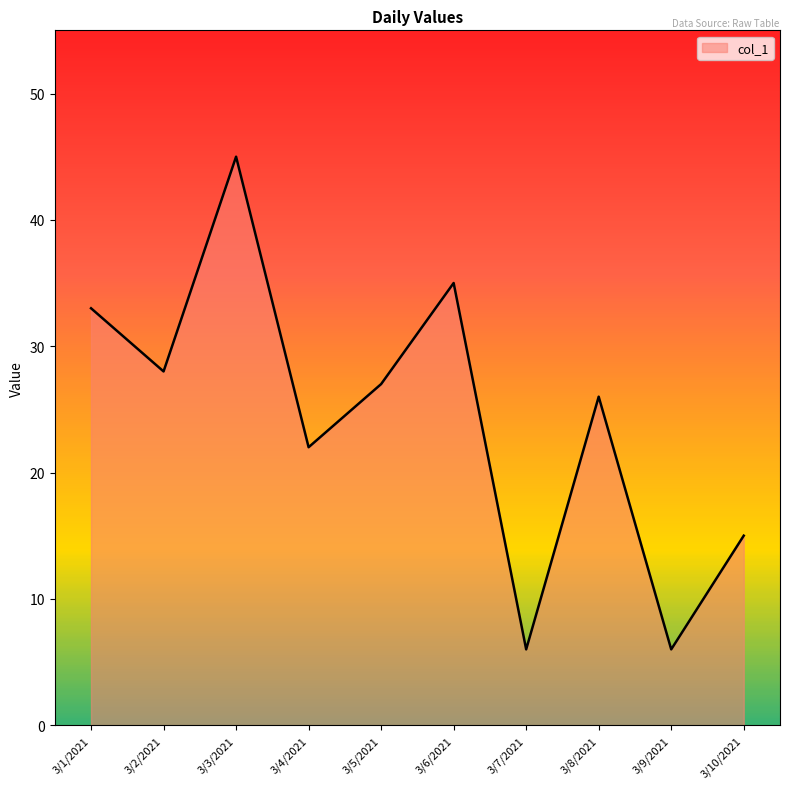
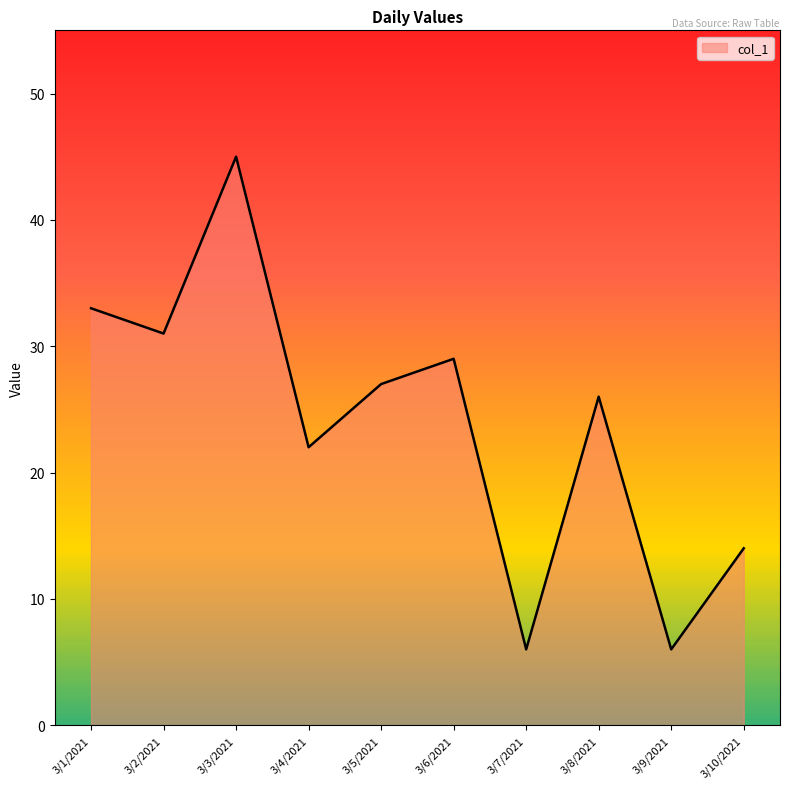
  {
    "3/1/2021": 33,
-   "3/2/2021": 28,
+   "3/2/2021": 31,
    "3/3/2021": 45,
    "3/4/2021": 22,
    "3/5/2021": 27,
-   "3/6/2021": 35,
+   "3/6/2021": 29,
    "3/7/2021": 6,
    "3/8/2021": 26,
    "3/9/2021": 6,
-   "3/10/2021": 15
+   "3/10/2021": 14
  }
